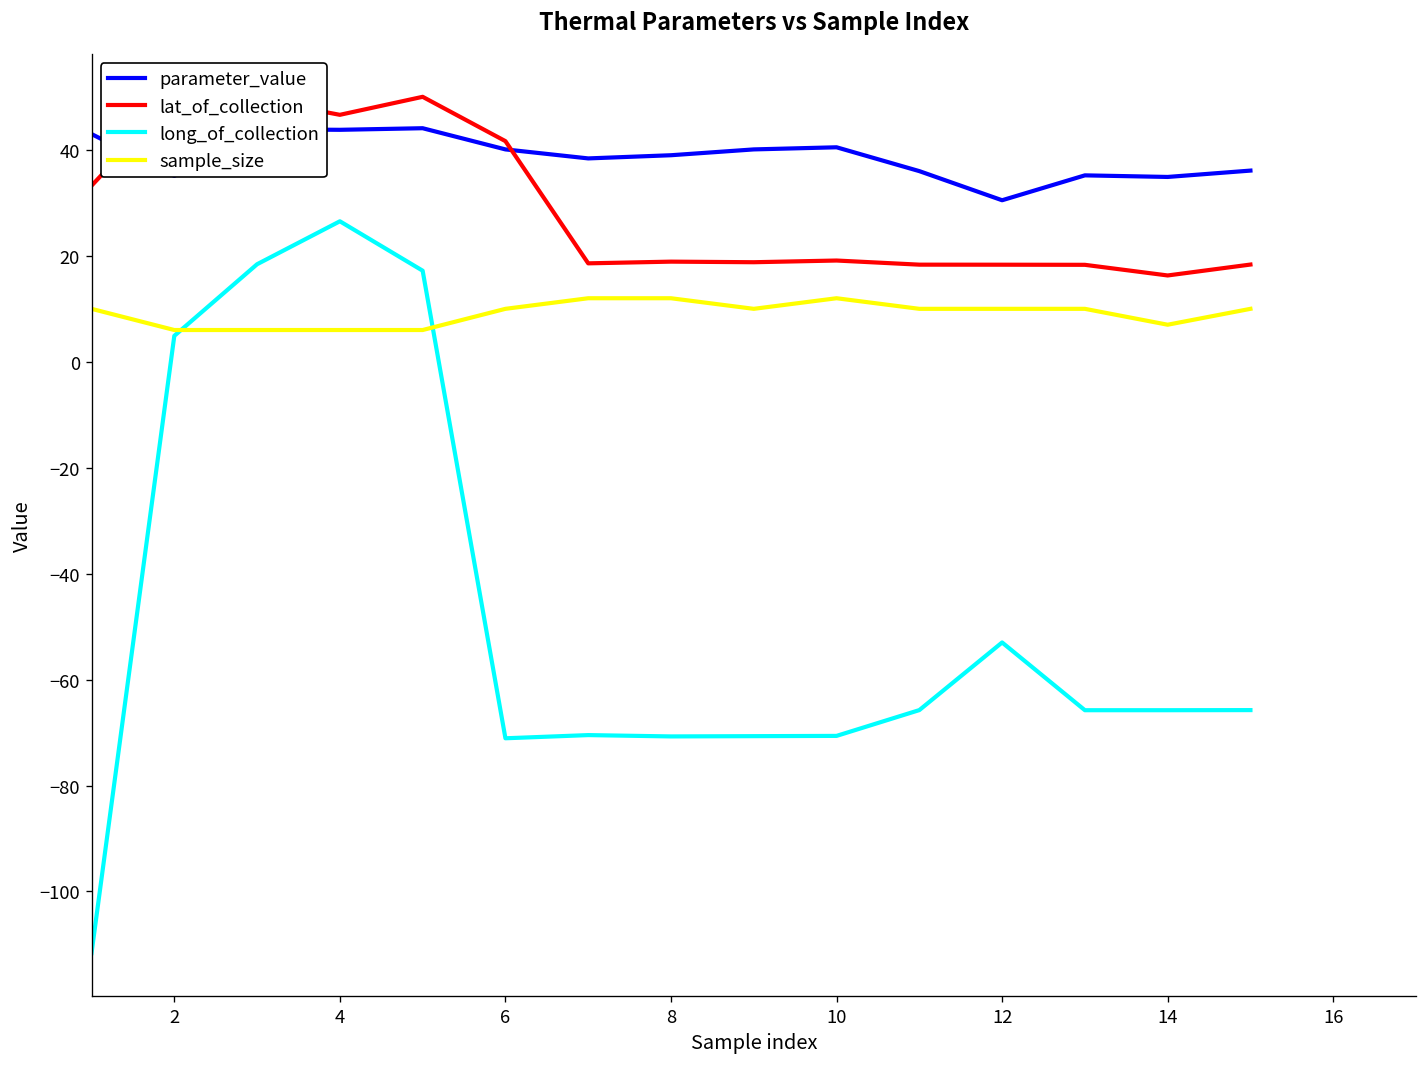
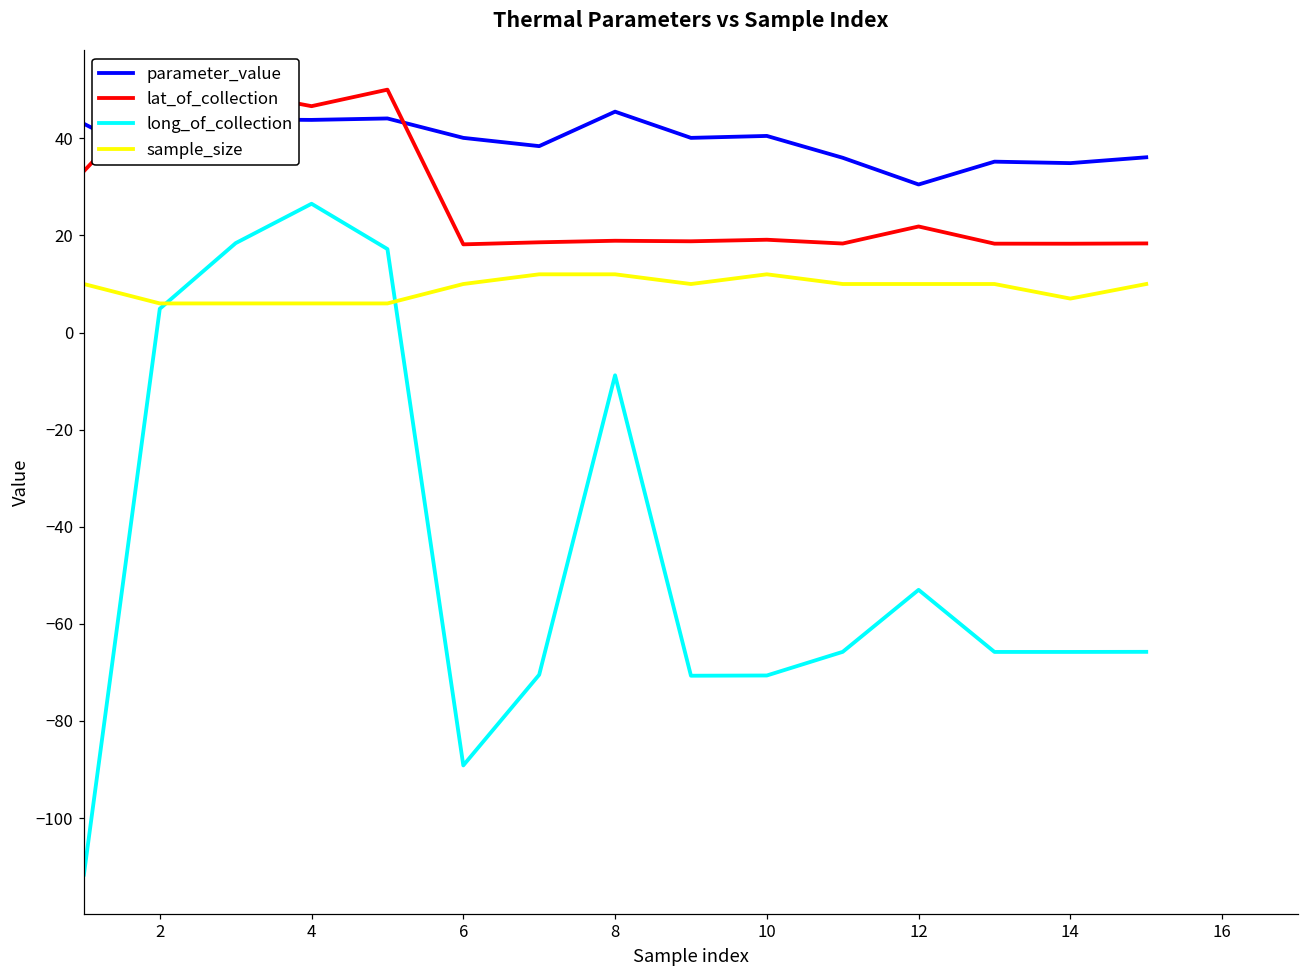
  {
    "parameter_value": {
      "4": 44,
      "6": 40,
-     "8": 39,
+     "8": 46,
      "10": 41,
      "12": 31,
      "14": 35
    },
    "lat_of_collection": {
      "4": 47,
-     "6": 42,
+     "6": 18,
      "8": 19,
      "10": 19,
-     "12": 18,
-     "14": 16
+     "12": 22,
+     "14": 18
    },
    "long_of_collection": {
      "2": 5,
      "4": 27,
-     "6": -71,
-     "8": -71,
+     "6": -89,
+     "8": -9,
      "10": -71,
      "12": -53,
      "14": -66
    },
    "sample_size": {
      "2": 6,
      "4": 6,
      "6": 10,
      "8": 12,
      "10": 12,
      "12": 10,
      "14": 7
    }
  }
